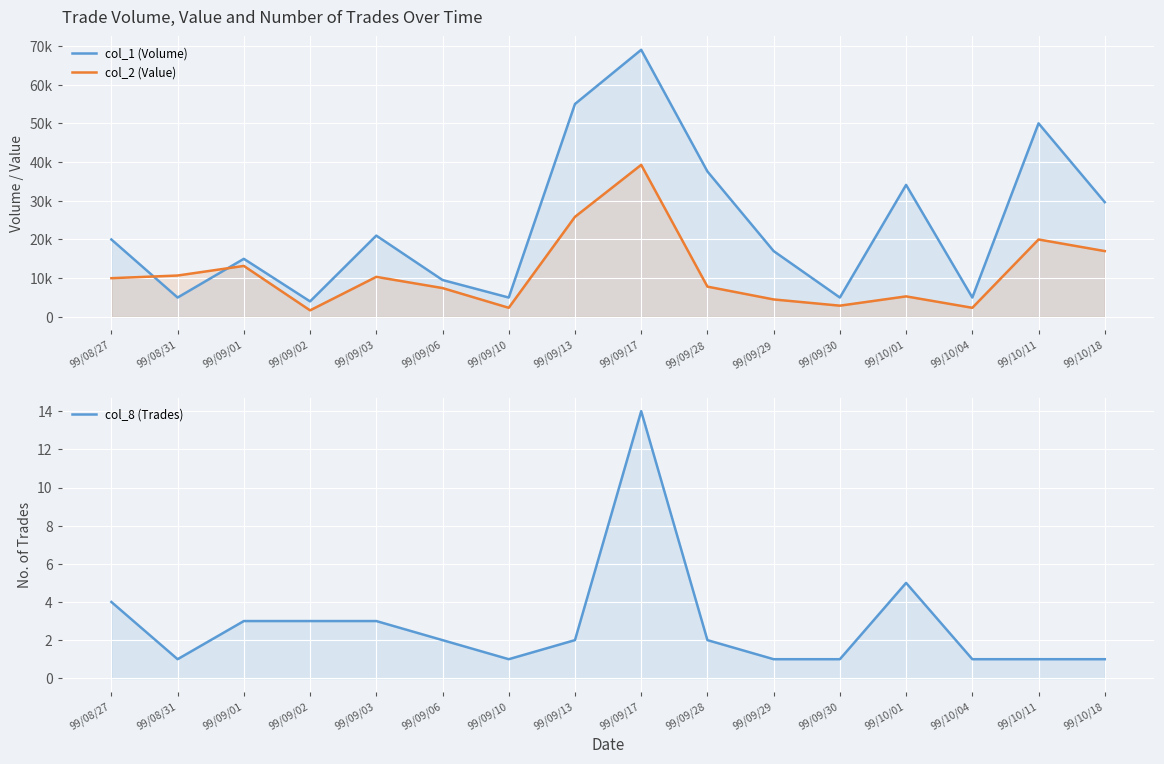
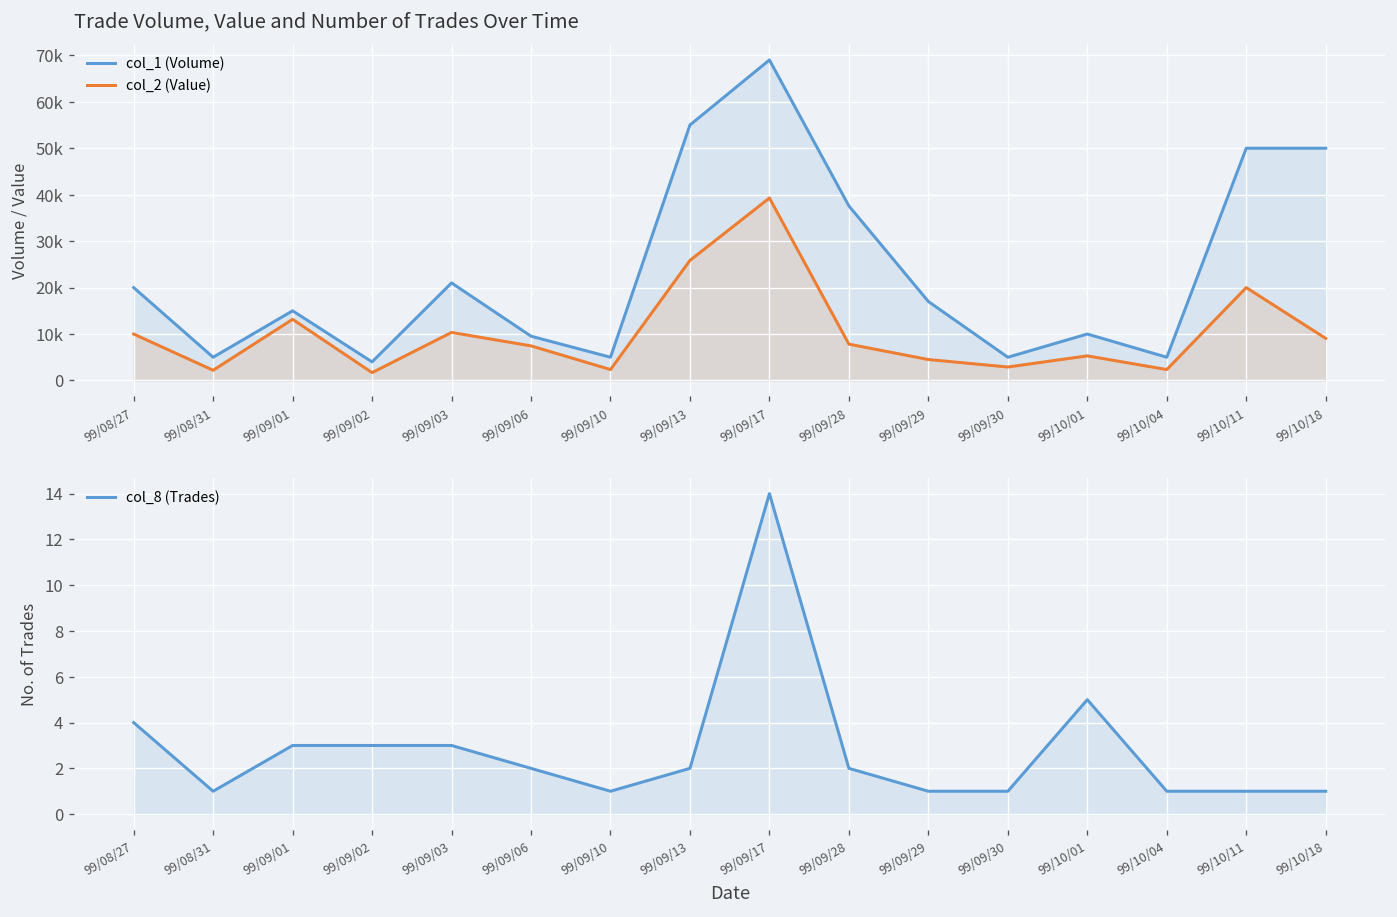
  {
    "Trade Volume, Value and Number of Trades Over Time": {
      "col_1 (Volume)": {
        "99/08/27": 20000,
        "99/08/31": 5000,
        "99/09/01": 15000,
        "99/09/02": 4000,
        "99/09/03": 21000,
        "99/09/06": 10000,
        "99/09/10": 5000,
        "99/09/13": 55000,
        "99/09/17": 69000,
        "99/09/28": 38000,
        "99/09/29": 17000,
        "99/09/30": 5000,
-       "99/10/01": 34000,
+       "99/10/01": 10000,
        "99/10/04": 5000,
        "99/10/11": 50000,
-       "99/10/18": 30000
+       "99/10/18": 50000
      },
      "col_2 (Value)": {
        "99/08/27": 10000,
-       "99/08/31": 11000,
+       "99/08/31": 2000,
        "99/09/01": 13000,
        "99/09/02": 2000,
        "99/09/03": 10000,
        "99/09/06": 7000,
        "99/09/10": 2000,
        "99/09/13": 26000,
        "99/09/17": 39000,
        "99/09/28": 8000,
        "99/09/29": 5000,
        "99/09/30": 3000,
        "99/10/01": 5000,
        "99/10/04": 2000,
        "99/10/11": 20000,
-       "99/10/18": 17000
+       "99/10/18": 9000
      }
    }
  }
